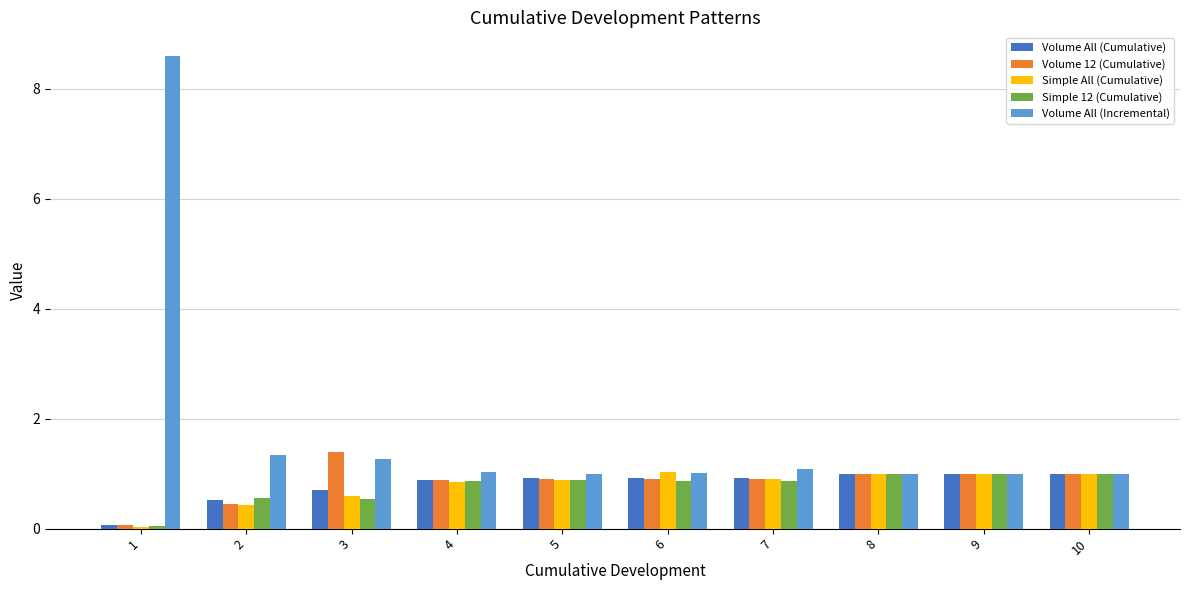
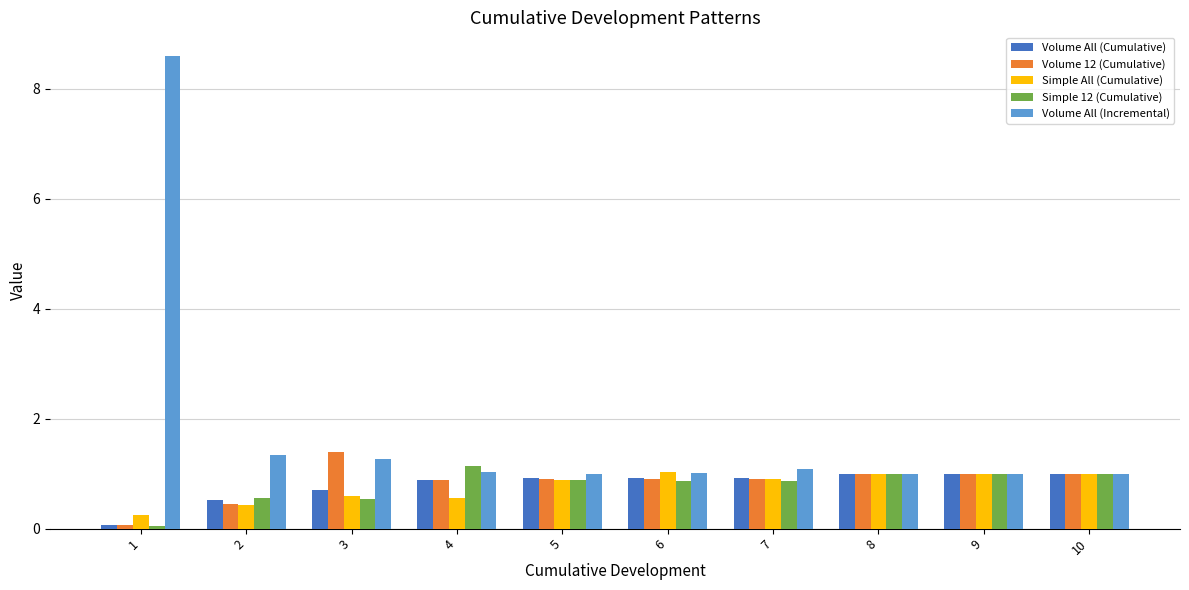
  {
    "Volume 12 (Cumulative)": {
      "1": 0.1,
      "2": 0.4,
      "3": 1.4,
      "4": 0.9,
      "5": 0.9,
      "6": 0.9,
      "7": 0.9,
      "8": 1.0,
      "9": 1.0,
      "10": 1.0
    },
    "Simple All (Cumulative)": {
-     "1": 0.0,
+     "1": 0.2,
      "2": 0.4,
      "3": 0.6,
-     "4": 0.8,
+     "4": 0.6,
      "5": 0.9,
      "6": 1.0,
      "7": 0.9,
      "8": 1.0,
      "9": 1.0,
      "10": 1.0
    },
    "Simple 12 (Cumulative)": {
      "2": 0.6,
      "3": 0.5,
-     "4": 0.9,
+     "4": 1.1,
      "5": 0.9,
      "6": 0.9,
      "7": 0.9,
      "8": 1.0,
      "9": 1.0,
      "10": 1.0
    }
  }
